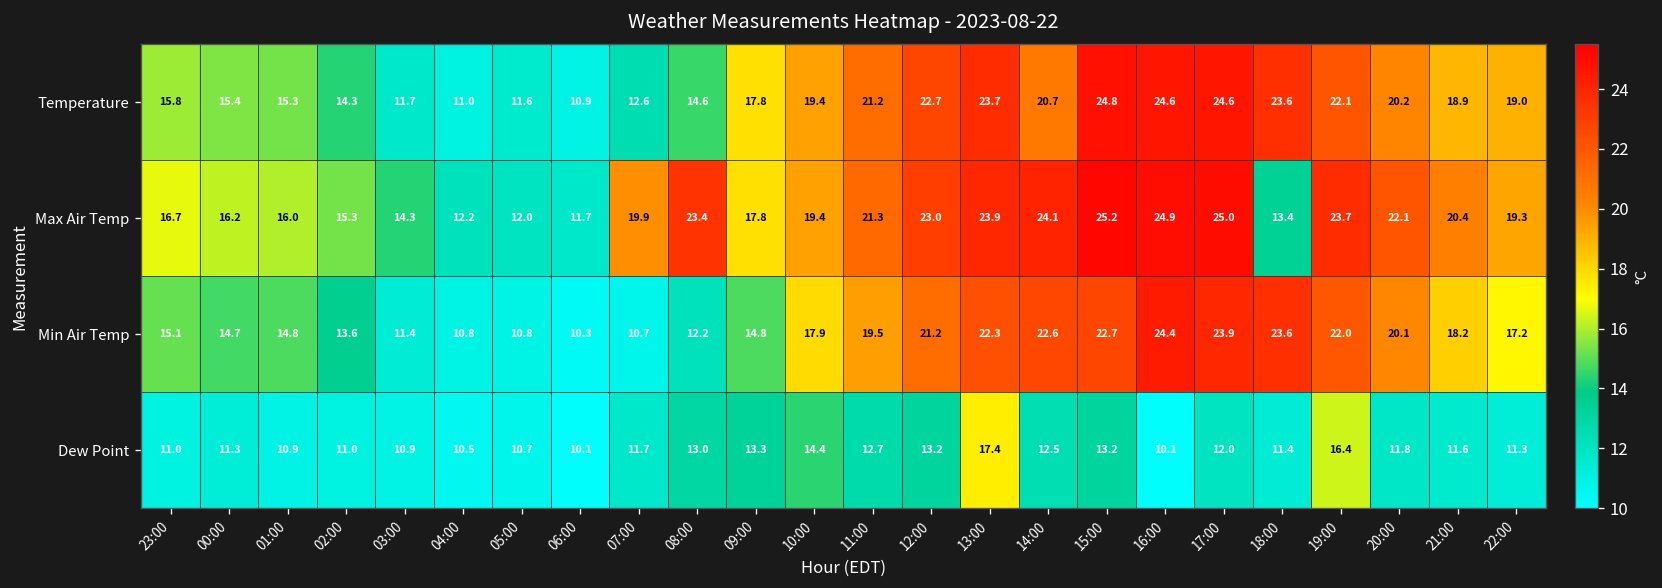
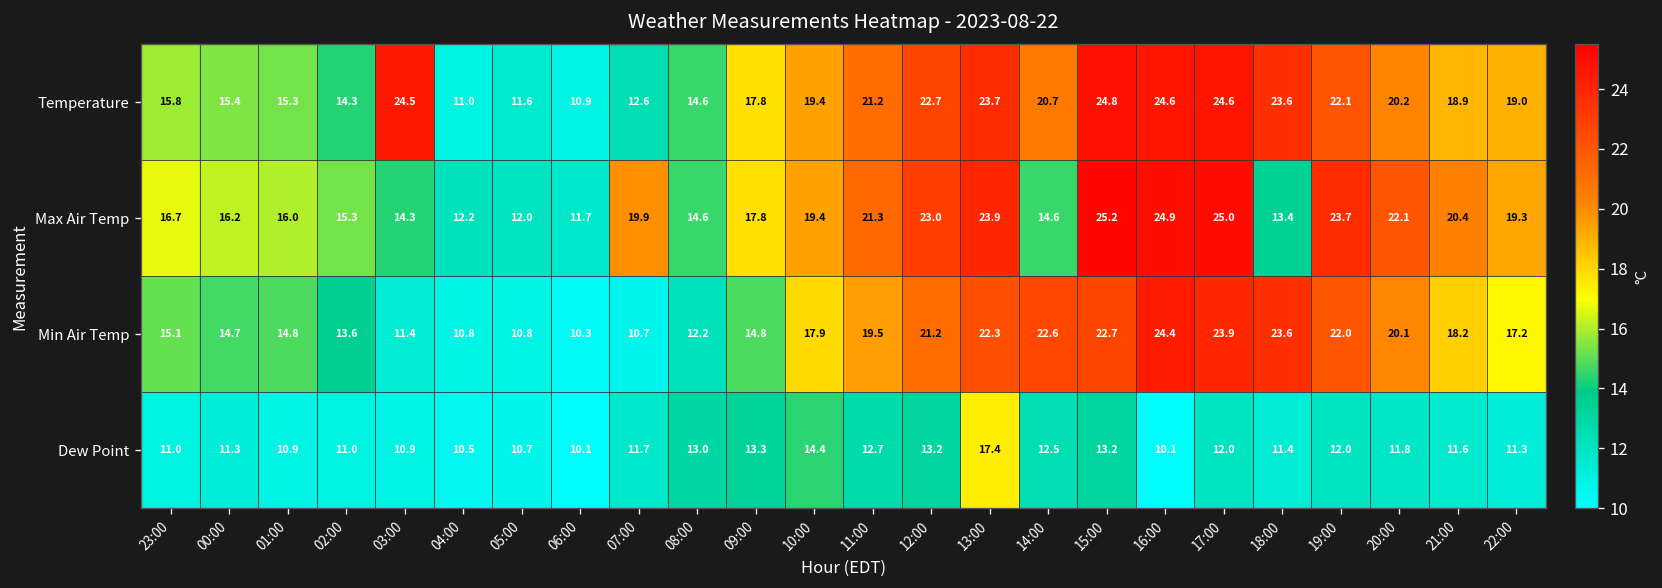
  {
    "Temperature": {
      "23:00": 15.8,
      "00:00": 15.4,
      "01:00": 15.3,
      "02:00": 14.3,
-     "03:00": 11.7,
+     "03:00": 24.5,
      "04:00": 11.0,
      "05:00": 11.6,
      "06:00": 10.9,
      "07:00": 12.6,
      "08:00": 14.6,
      "09:00": 17.8,
      "10:00": 19.4,
      "11:00": 21.2,
      "12:00": 22.7,
      "13:00": 23.7,
      "14:00": 20.7,
      "15:00": 24.8,
      "16:00": 24.6,
      "17:00": 24.6,
      "18:00": 23.6,
      "19:00": 22.1,
      "20:00": 20.2,
      "21:00": 18.9,
      "22:00": 19.0
    },
    "Max Air Temp": {
      "23:00": 16.7,
      "00:00": 16.2,
      "01:00": 16.0,
      "02:00": 15.3,
      "03:00": 14.3,
      "04:00": 12.2,
      "05:00": 12.0,
      "06:00": 11.7,
      "07:00": 19.9,
-     "08:00": 23.4,
+     "08:00": 14.6,
      "09:00": 17.8,
      "10:00": 19.4,
      "11:00": 21.3,
      "12:00": 23.0,
      "13:00": 23.9,
-     "14:00": 24.1,
+     "14:00": 14.6,
      "15:00": 25.2,
      "16:00": 24.9,
      "17:00": 25.0,
      "18:00": 13.4,
      "19:00": 23.7,
      "20:00": 22.1,
      "21:00": 20.4,
      "22:00": 19.3
    },
    "Min Air Temp": {
      "23:00": 15.1,
      "00:00": 14.7,
      "01:00": 14.8,
      "02:00": 13.6,
      "03:00": 11.4,
      "04:00": 10.8,
      "05:00": 10.8,
      "06:00": 10.3,
      "07:00": 10.7,
      "08:00": 12.2,
      "09:00": 14.8,
      "10:00": 17.9,
      "11:00": 19.5,
      "12:00": 21.2,
      "13:00": 22.3,
      "14:00": 22.6,
      "15:00": 22.7,
      "16:00": 24.4,
      "17:00": 23.9,
      "18:00": 23.6,
      "19:00": 22.0,
      "20:00": 20.1,
      "21:00": 18.2,
      "22:00": 17.2
    },
    "Dew Point": {
      "23:00": 11.0,
      "00:00": 11.3,
      "01:00": 10.9,
      "02:00": 11.0,
      "03:00": 10.9,
      "04:00": 10.5,
      "05:00": 10.7,
      "06:00": 10.1,
      "07:00": 11.7,
      "08:00": 13.0,
      "09:00": 13.3,
      "10:00": 14.4,
      "11:00": 12.7,
      "12:00": 13.2,
      "13:00": 17.4,
      "14:00": 12.5,
      "15:00": 13.2,
      "16:00": 10.1,
      "17:00": 12.0,
      "18:00": 11.4,
-     "19:00": 16.4,
+     "19:00": 12.0,
      "20:00": 11.8,
      "21:00": 11.6,
      "22:00": 11.3
    }
  }
